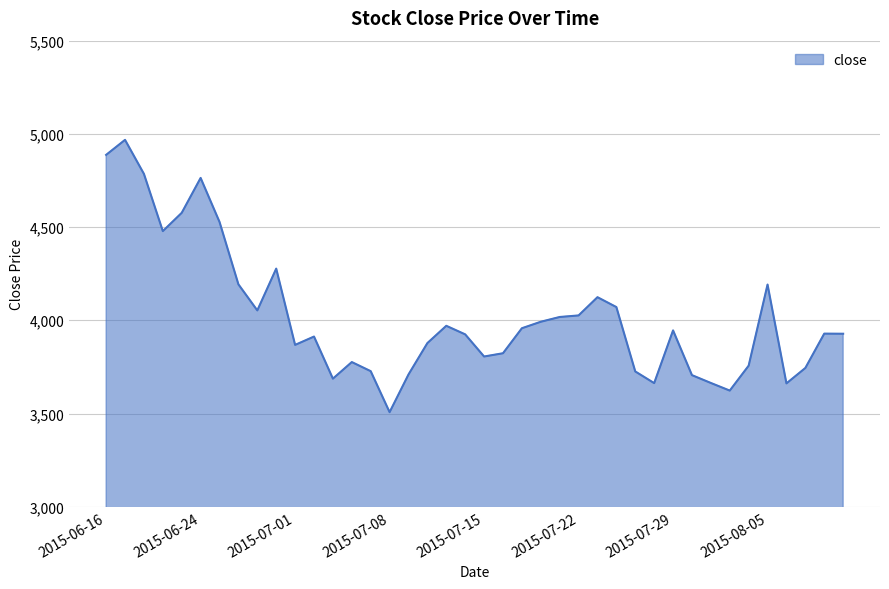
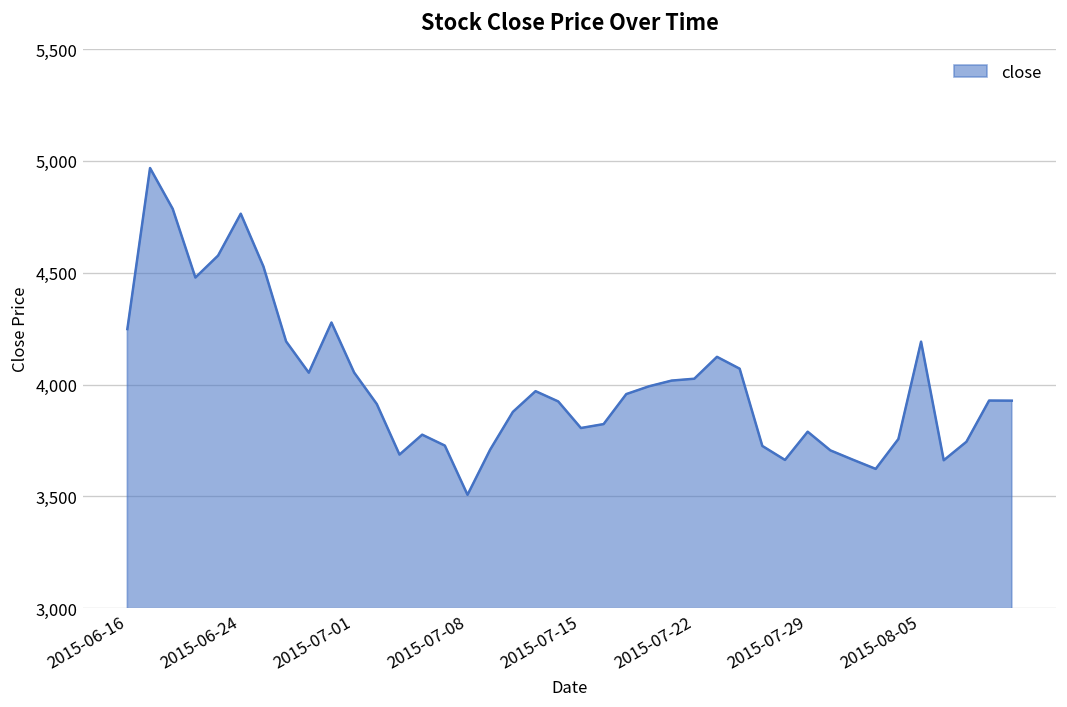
  {
-   "2015-06-16": "4,890",
+   "2015-06-16": "4,250",
    "2015-06-24": "4,760",
-   "2015-07-01": "3,870",
+   "2015-07-01": "4,050",
    "2015-07-08": "3,510",
    "2015-07-15": "3,810",
    "2015-07-22": "4,030",
-   "2015-07-29": "3,950",
+   "2015-07-29": "3,790",
    "2015-08-05": "4,190"
  }
